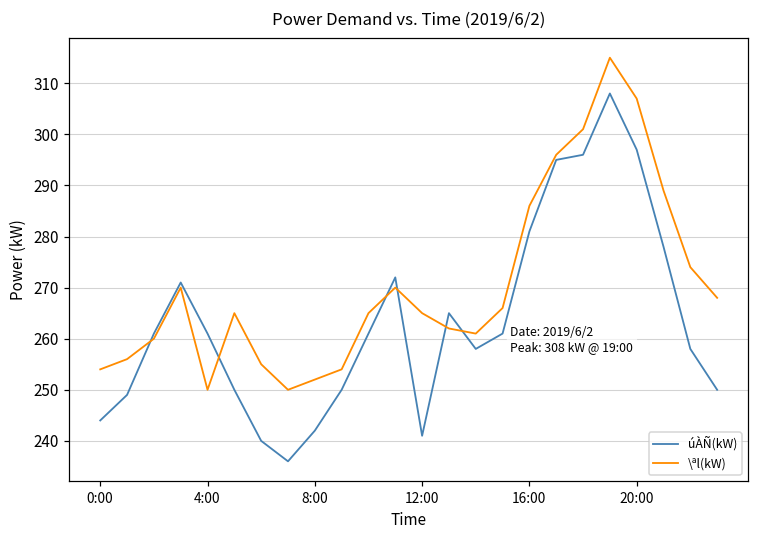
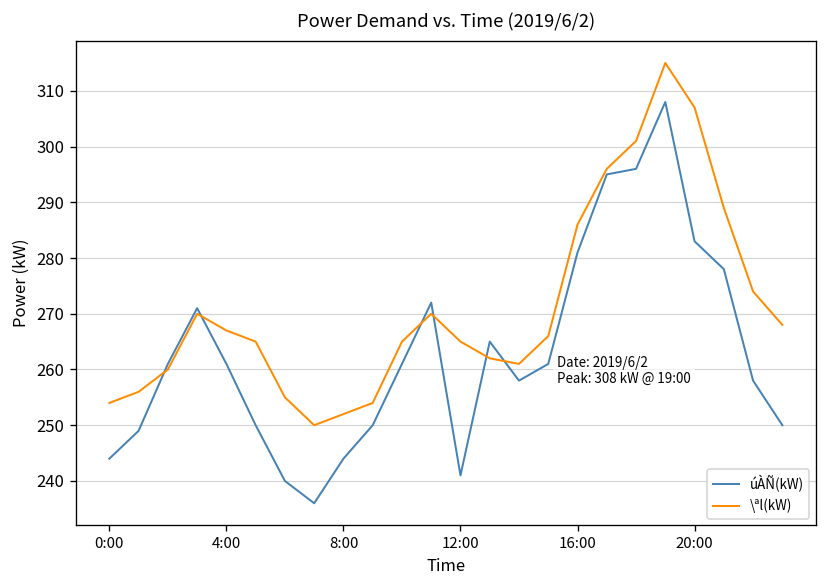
  {
    "úÀÑ(kW)": {
      "0:00": 244,
      "4:00": 261,
-     "8:00": 242,
+     "8:00": 244,
      "12:00": 241,
      "16:00": 281,
-     "20:00": 297
+     "20:00": 283
    },
    "\\ªl(kW)": {
      "0:00": 254,
-     "4:00": 250,
+     "4:00": 267,
      "8:00": 252,
      "12:00": 265,
      "16:00": 286,
      "20:00": 307
    }
  }
